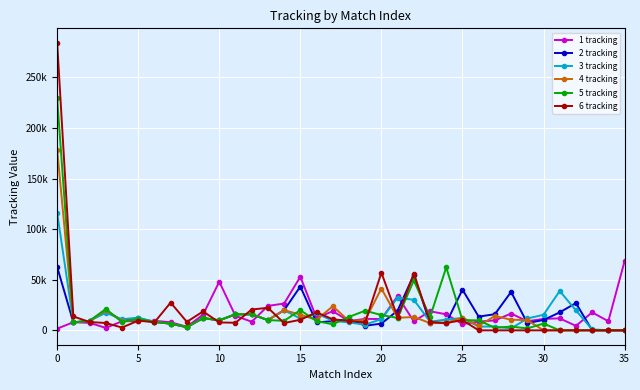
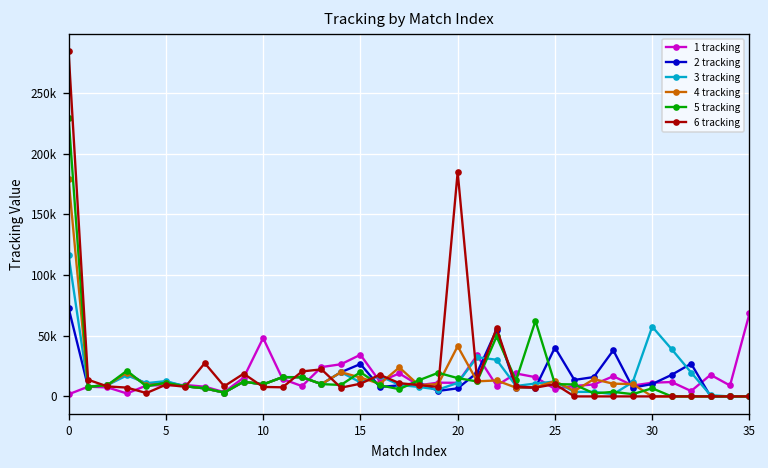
  {
    "1 tracking": {
      "0": 2000,
      "10": 48000,
-     "15": 53000,
+     "15": 34000,
      "25": 6000,
      "35": 68000
    },
    "2 tracking": {
-     "0": 63000,
-     "15": 43000,
+     "0": 73000,
+     "15": 27000,
      "20": 7000,
      "25": 40000
    },
    "3 tracking": {
      "0": 116000,
-     "30": 15000
+     "30": 57000
    },
    "4 tracking": {
      "0": 179000,
      "15": 16000,
      "20": 41000
    },
    "5 tracking": {
      "0": 229000,
      "15": 20000,
      "20": 15000,
      "30": 7000
    },
    "6 tracking": {
      "0": 284000,
-     "20": 57000
+     "20": 185000
    }
  }
